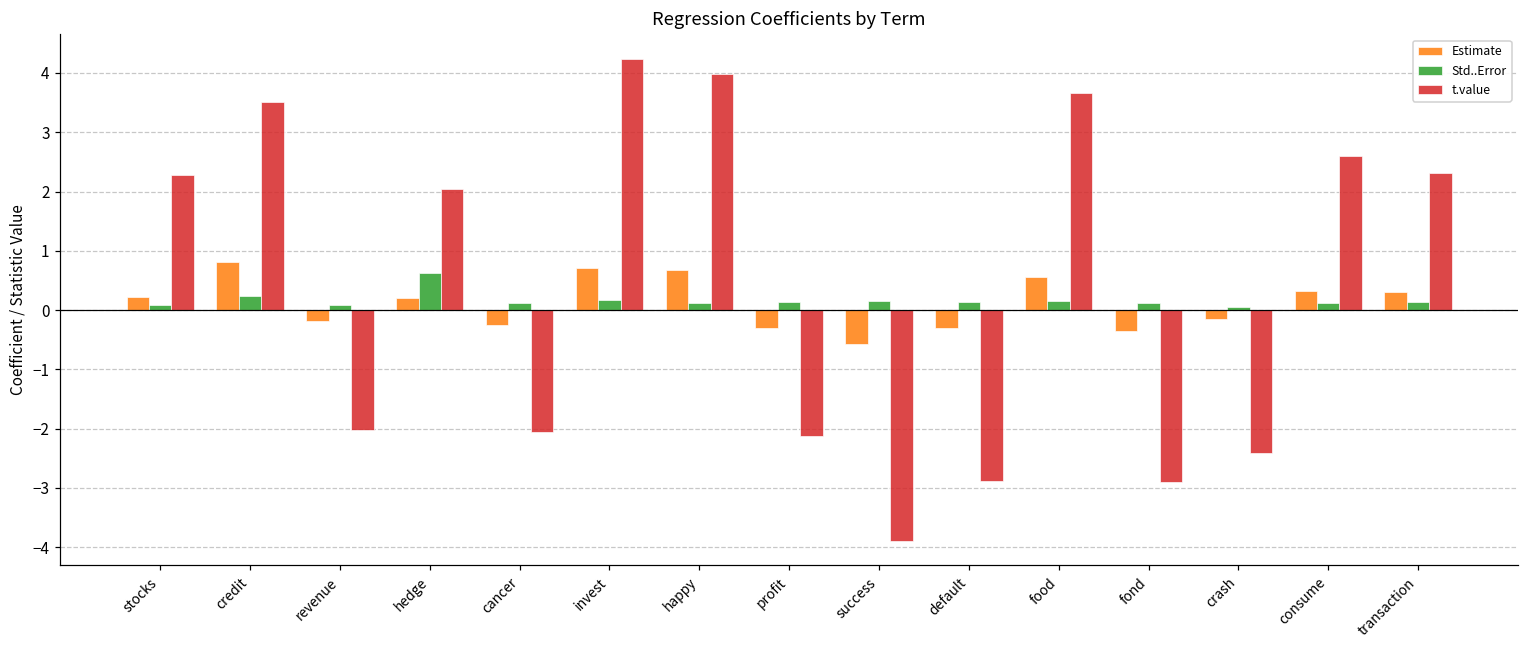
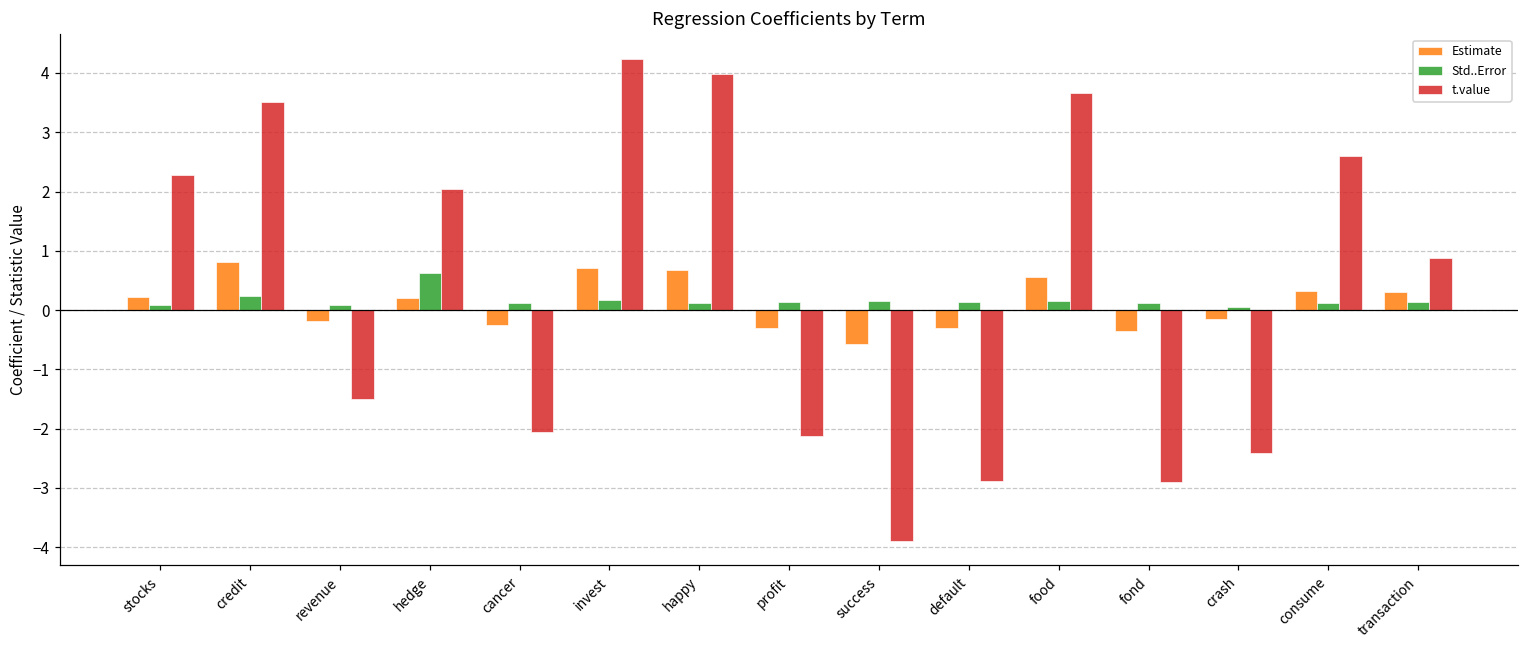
  {
    "Estimate": {
      "stocks": 0.2,
      "credit": 0.8,
      "revenue": -0.2,
      "hedge": 0.2,
      "cancer": -0.3,
      "invest": 0.7,
      "happy": 0.7,
      "profit": -0.3,
      "success": -0.6,
      "default": -0.3,
      "food": 0.6,
      "fond": -0.4,
      "crash": -0.1,
      "consume": 0.3,
      "transaction": 0.3
    },
    "Std..Error": {
      "stocks": 0.1,
      "credit": 0.2,
      "revenue": 0.1,
      "hedge": 0.6,
      "cancer": 0.1,
      "invest": 0.2,
      "happy": 0.1,
      "profit": 0.1,
      "success": 0.1,
      "default": 0.1,
      "food": 0.2,
      "fond": 0.1,
      "crash": 0.1,
      "consume": 0.1,
      "transaction": 0.1
    },
    "t.value": {
      "stocks": 2.3,
      "credit": 3.5,
-     "revenue": -2.0,
+     "revenue": -1.5,
      "hedge": 2.0,
      "cancer": -2.1,
      "invest": 4.2,
      "happy": 4.0,
      "profit": -2.1,
      "success": -3.9,
      "default": -2.9,
      "food": 3.7,
      "fond": -2.9,
      "crash": -2.4,
      "consume": 2.6,
-     "transaction": 2.3
+     "transaction": 0.9
    }
  }
